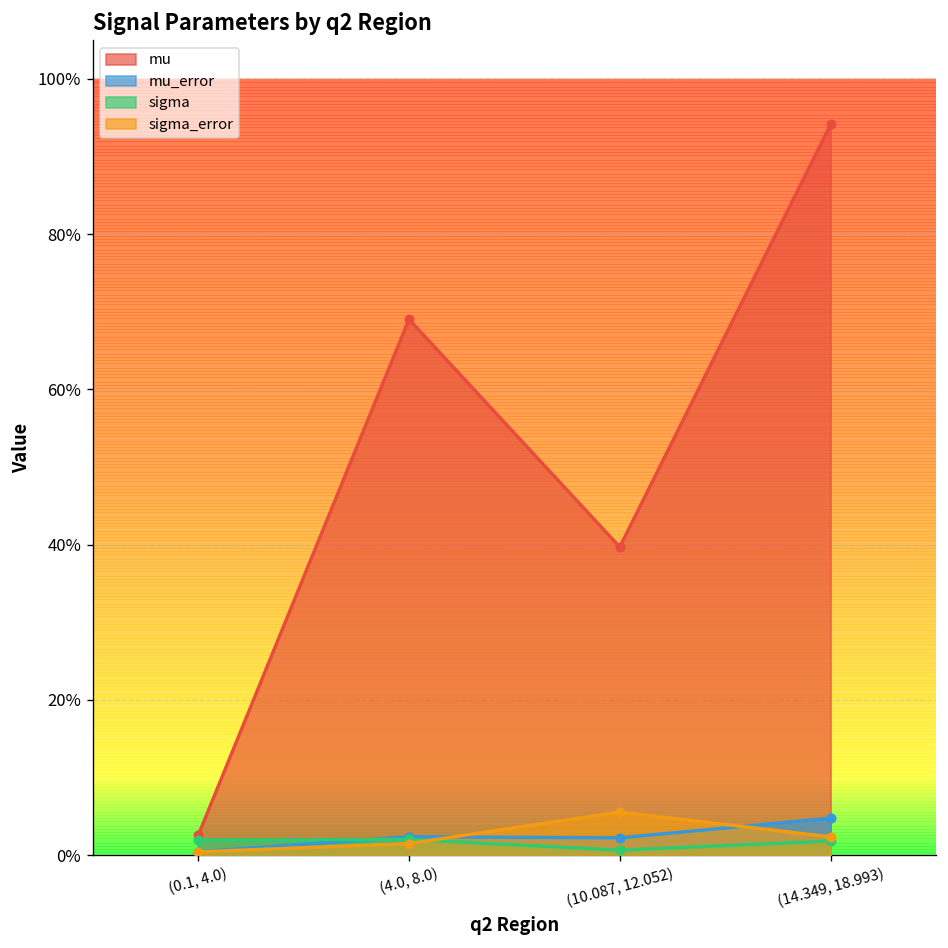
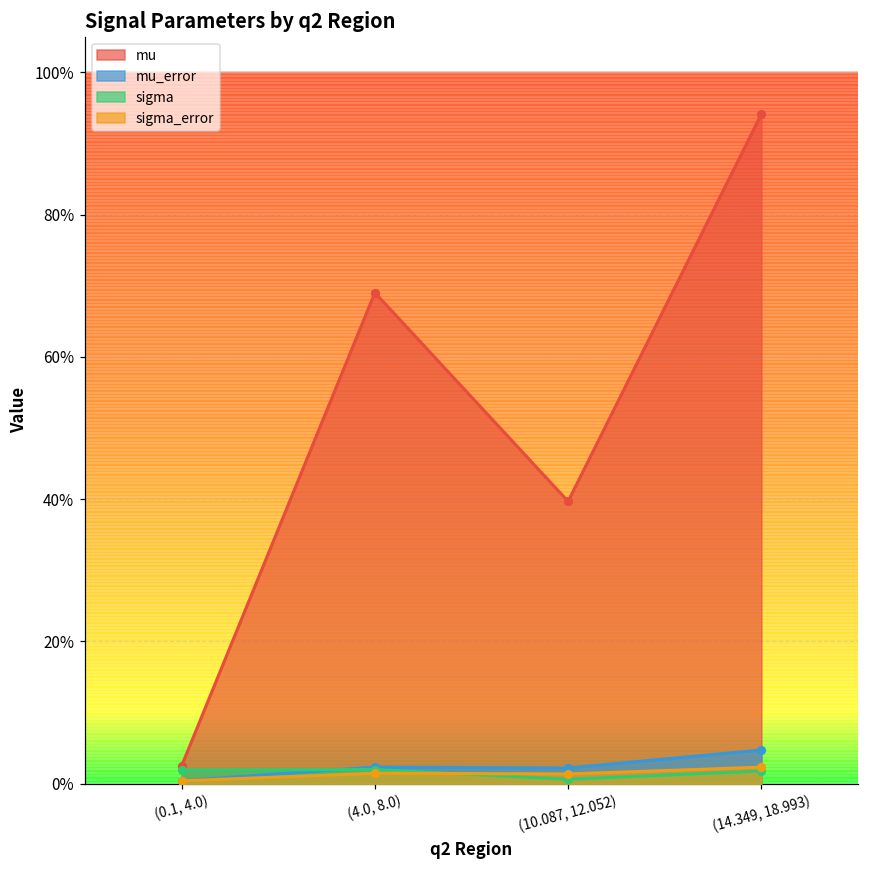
  {
    "mu": {
      "(0.1, 4.0)": "3%",
      "(4.0, 8.0)": "69%",
      "(10.087, 12.052)": "40%",
      "(14.349, 18.993)": "94%"
    },
    "mu_error": {
      "(10.087, 12.052)": "2%",
      "(14.349, 18.993)": "5%"
    },
    "sigma": {
      "(0.1, 4.0)": "2%",
      "(10.087, 12.052)": "1%",
      "(14.349, 18.993)": "2%"
    },
    "sigma_error": {
      "(4.0, 8.0)": "1%",
-     "(10.087, 12.052)": "6%",
+     "(10.087, 12.052)": "1%",
      "(14.349, 18.993)": "2%"
    }
  }
